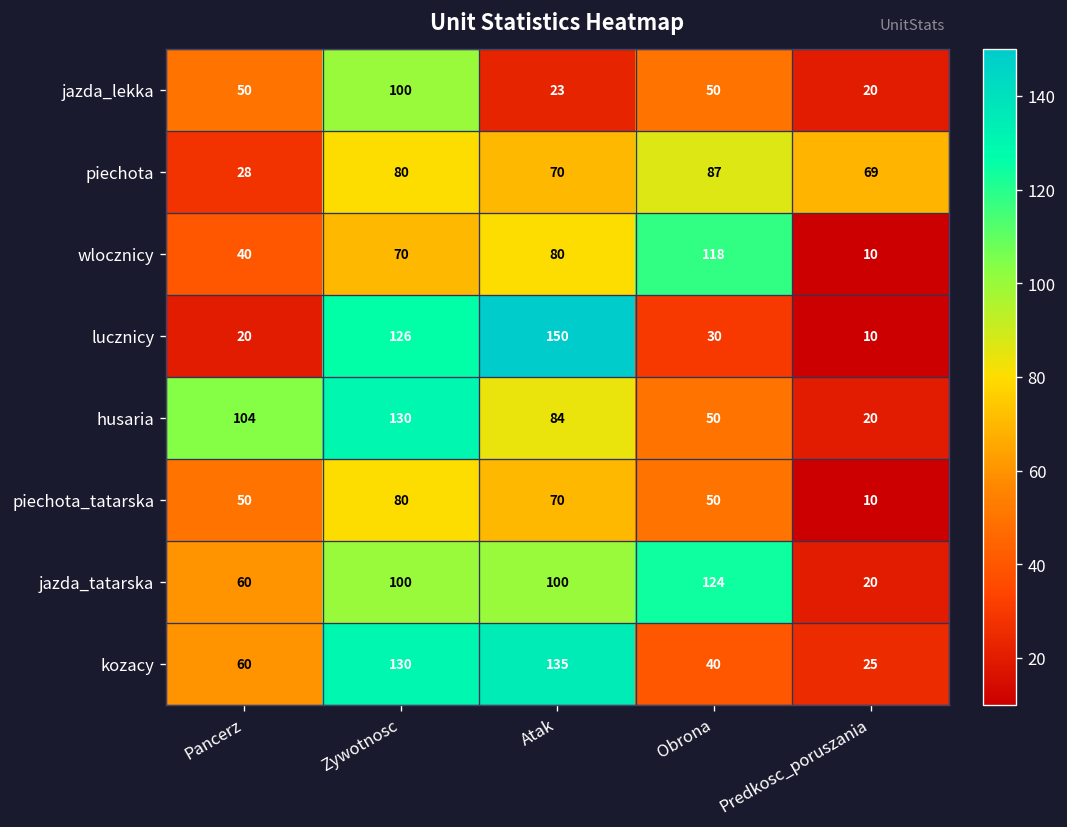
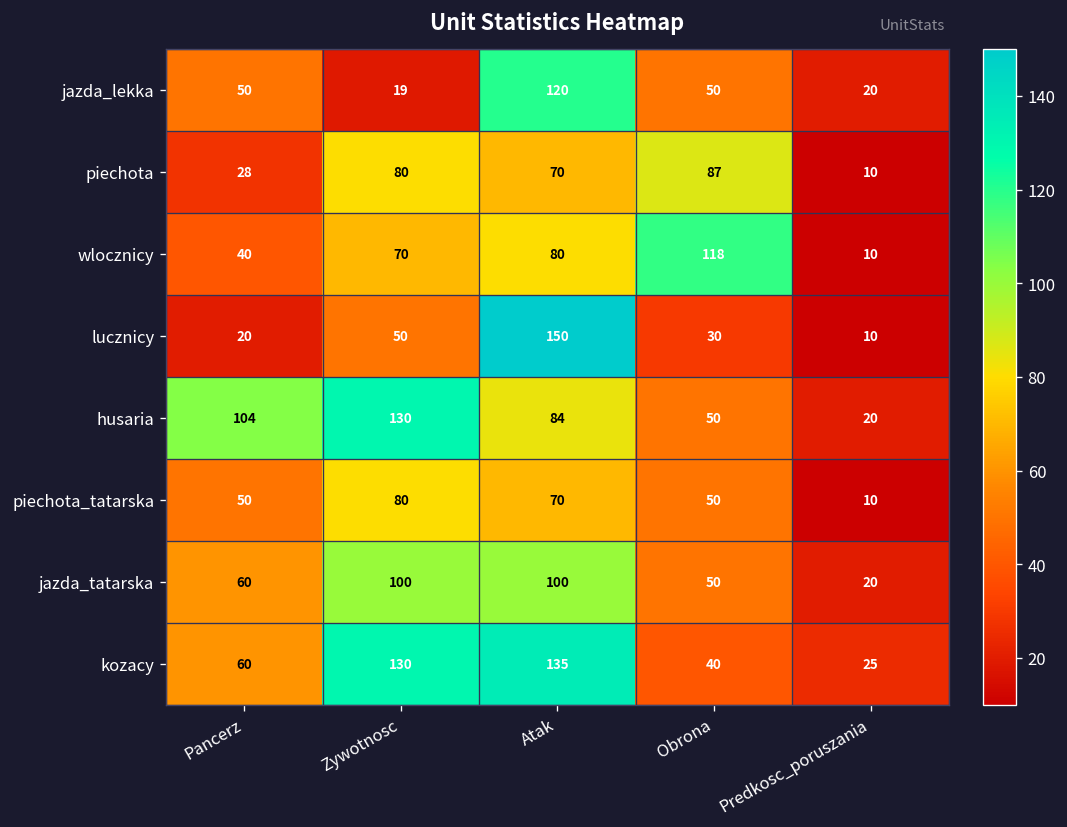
  {
    "jazda_lekka": {
      "Pancerz": 50,
-     "Zywotnosc": 100,
-     "Atak": 23,
+     "Zywotnosc": 19,
+     "Atak": 120,
      "Obrona": 50,
      "Predkosc_poruszania": 20
    },
    "piechota": {
      "Pancerz": 28,
      "Zywotnosc": 80,
      "Atak": 70,
      "Obrona": 87,
-     "Predkosc_poruszania": 69
+     "Predkosc_poruszania": 10
    },
    "wlocznicy": {
      "Pancerz": 40,
      "Zywotnosc": 70,
      "Atak": 80,
      "Obrona": 118,
      "Predkosc_poruszania": 10
    },
    "lucznicy": {
      "Pancerz": 20,
-     "Zywotnosc": 126,
+     "Zywotnosc": 50,
      "Atak": 150,
      "Obrona": 30,
      "Predkosc_poruszania": 10
    },
    "husaria": {
      "Pancerz": 104,
      "Zywotnosc": 130,
      "Atak": 84,
      "Obrona": 50,
      "Predkosc_poruszania": 20
    },
    "piechota_tatarska": {
      "Pancerz": 50,
      "Zywotnosc": 80,
      "Atak": 70,
      "Obrona": 50,
      "Predkosc_poruszania": 10
    },
    "jazda_tatarska": {
      "Pancerz": 60,
      "Zywotnosc": 100,
      "Atak": 100,
-     "Obrona": 124,
+     "Obrona": 50,
      "Predkosc_poruszania": 20
    },
    "kozacy": {
      "Pancerz": 60,
      "Zywotnosc": 130,
      "Atak": 135,
      "Obrona": 40,
      "Predkosc_poruszania": 25
    }
  }
